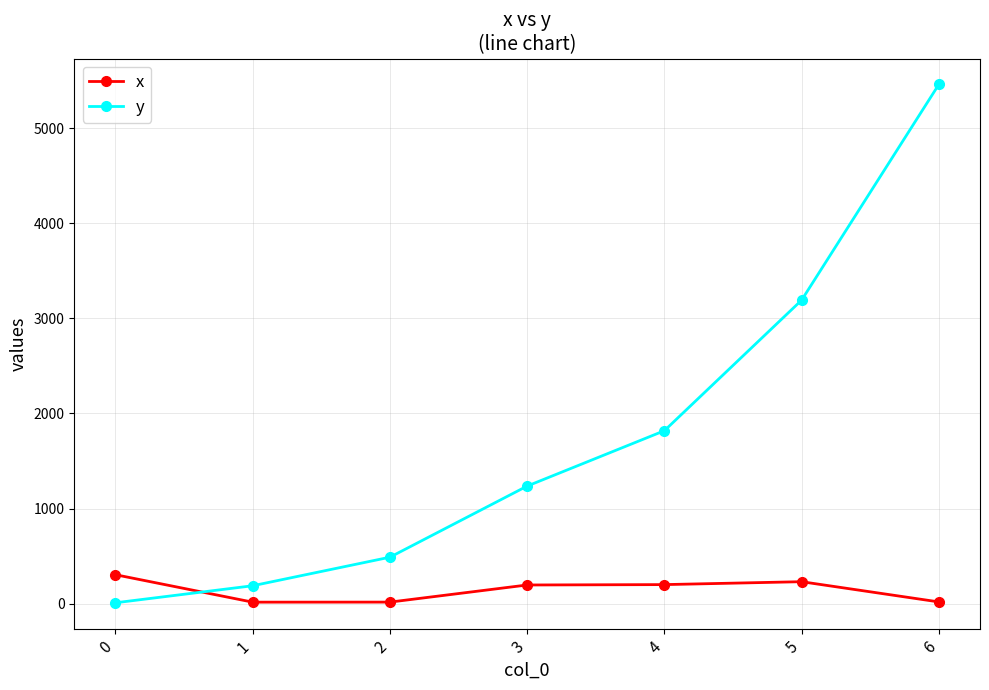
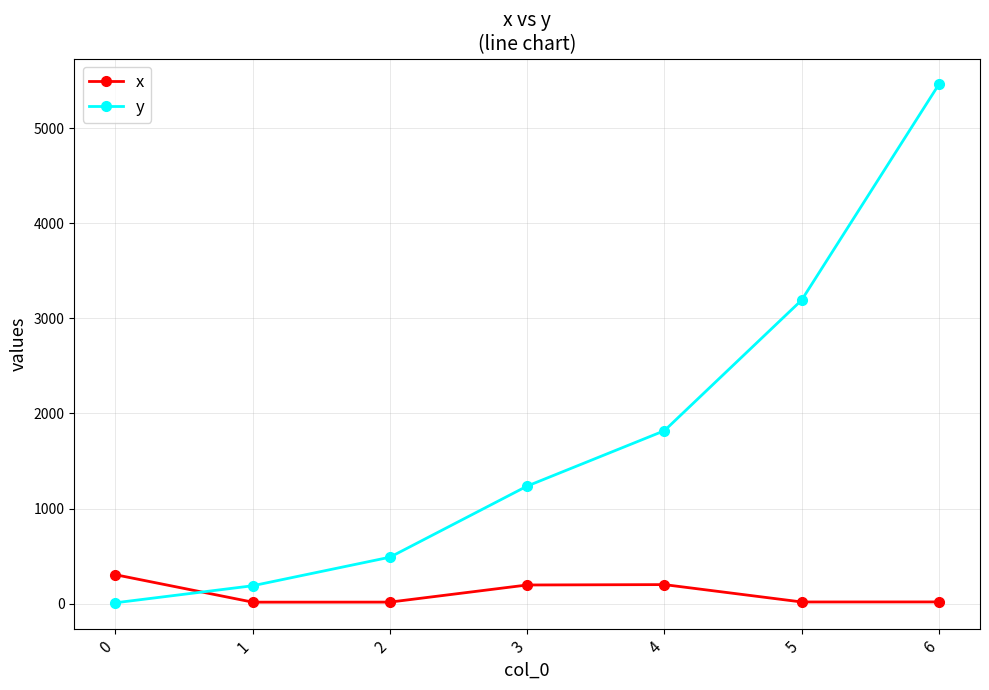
  {
    "x": {
      "0": 300,
      "1": 0,
      "2": 0,
      "3": 200,
      "4": 200,
-     "5": 200,
+     "5": 0,
      "6": 0
    },
    "y": {
      "0": 0,
      "1": 200,
      "2": 500,
      "3": 1200,
      "4": 1800,
      "5": 3200,
      "6": 5500
    }
  }
